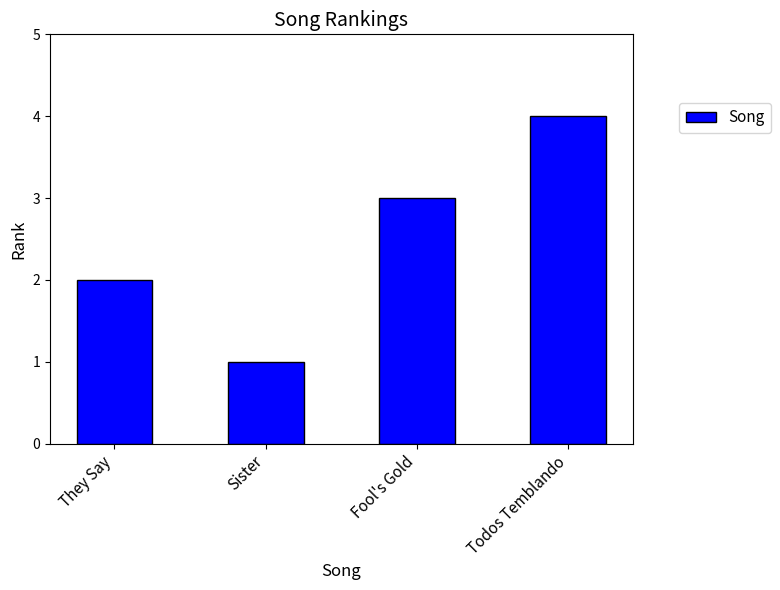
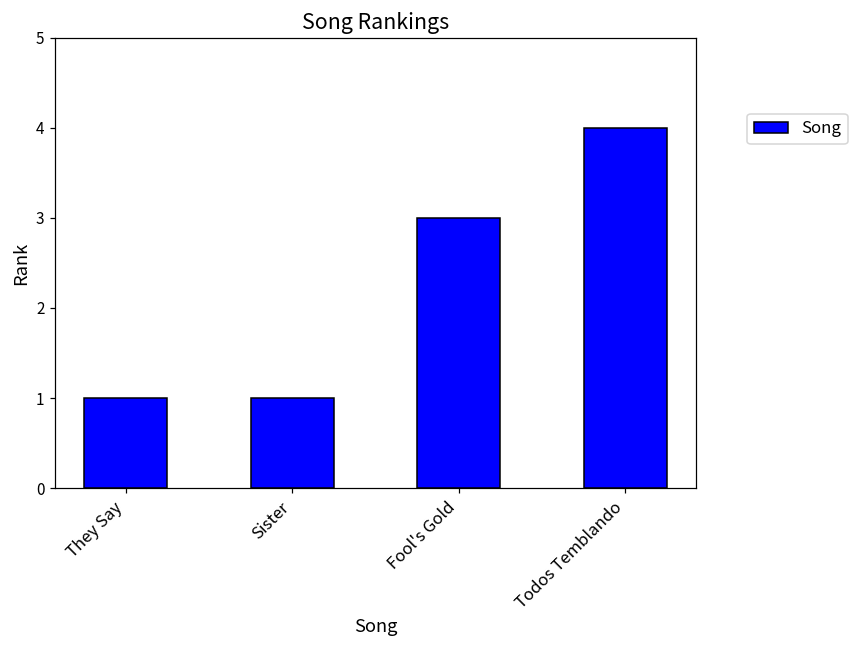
  {
-   "They Say": 2,
+   "They Say": 1,
    "Sister": 1,
    "Fool's Gold": 3,
    "Todos Temblando": 4
  }
